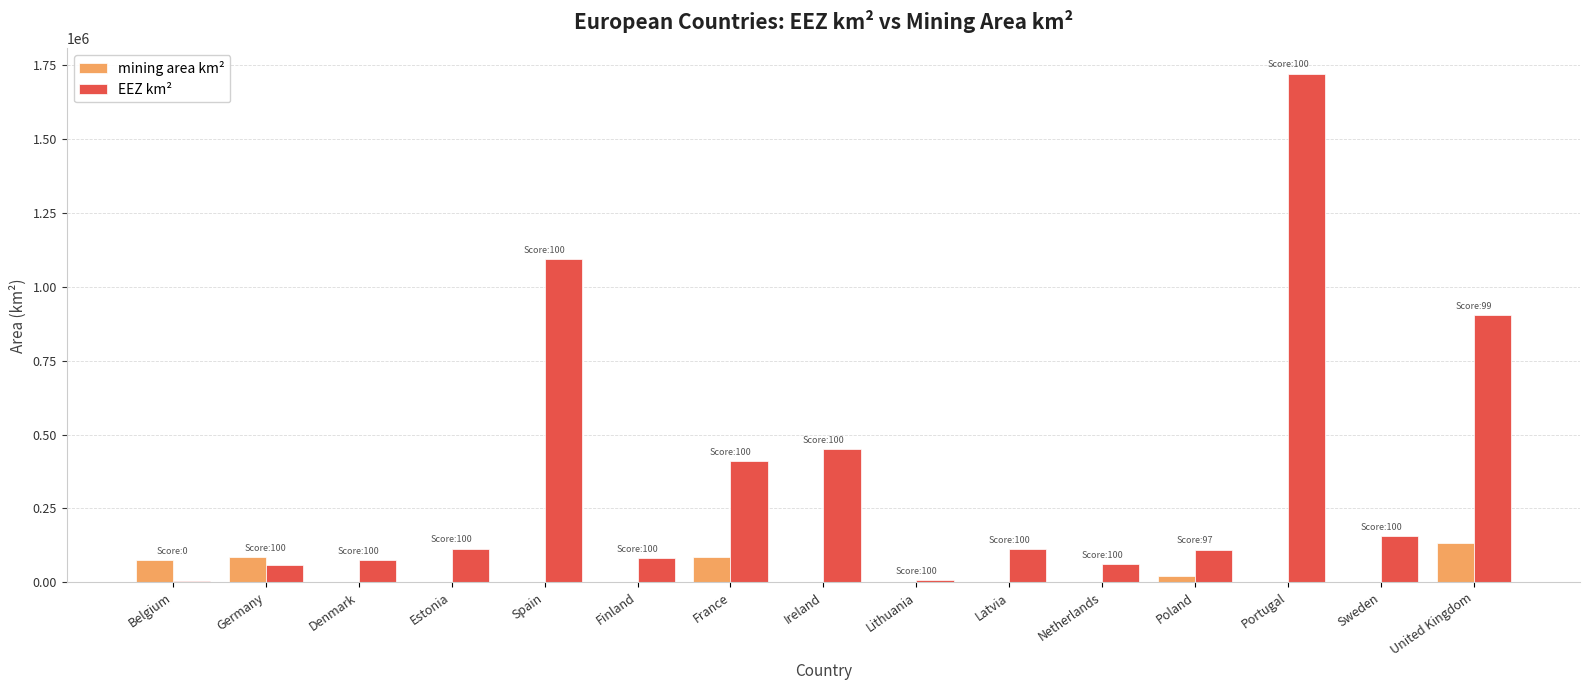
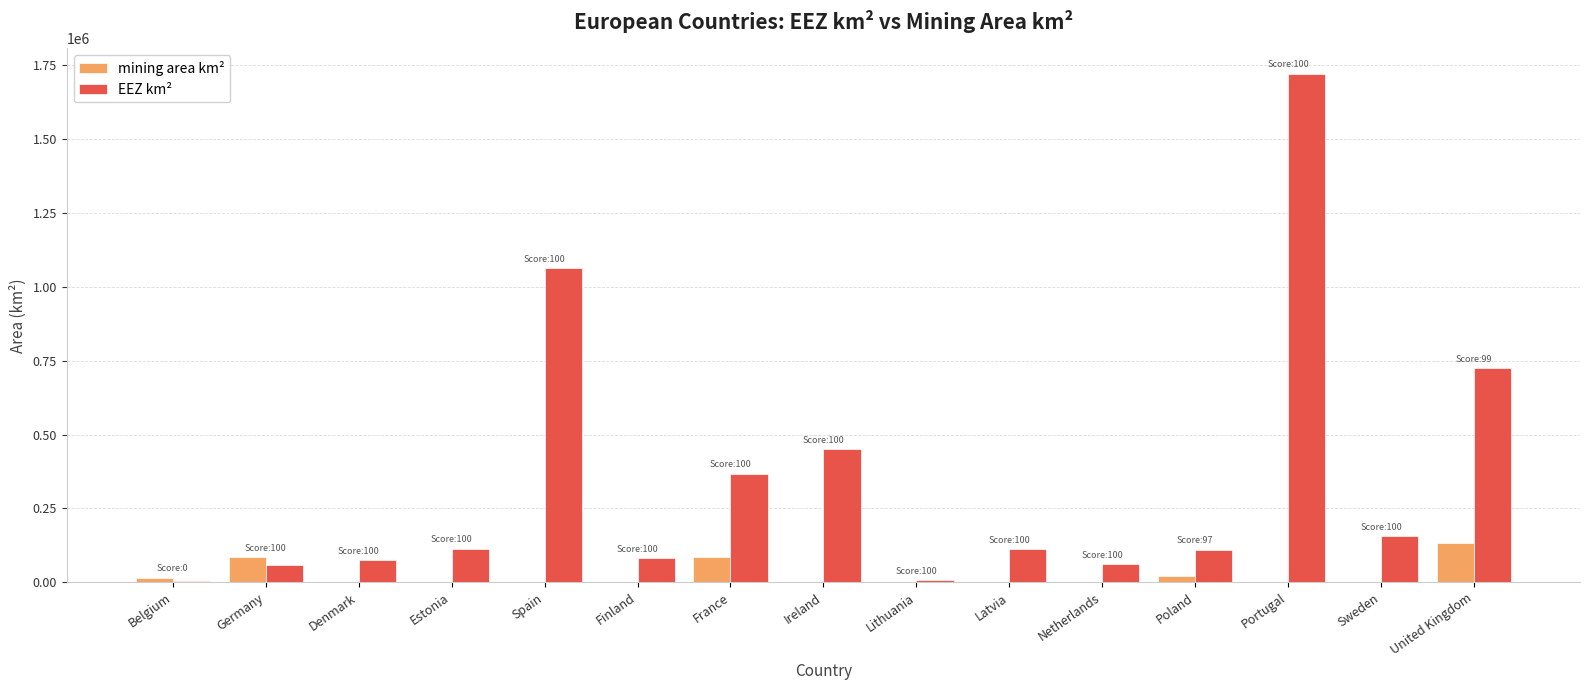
  {
    "mining area km²": {
-     "Belgium": 70000,
+     "Belgium": 20000,
      "Denmark": 0,
      "Estonia": 0,
      "Spain": 0,
      "Finland": 0,
      "France": 90000,
      "Ireland": 0,
      "Lithuania": 0,
      "Latvia": 0,
      "Netherlands": 0,
      "Poland": 20000,
      "Portugal": 0,
      "Sweden": 0,
      "United Kingdom": 130000
    },
    "EEZ km²": {
      "Germany": 60000,
-     "Spain": 1090000,
-     "France": 410000,
-     "United Kingdom": 900000
+     "Spain": 1060000,
+     "France": 370000,
+     "United Kingdom": 720000
    }
  }
